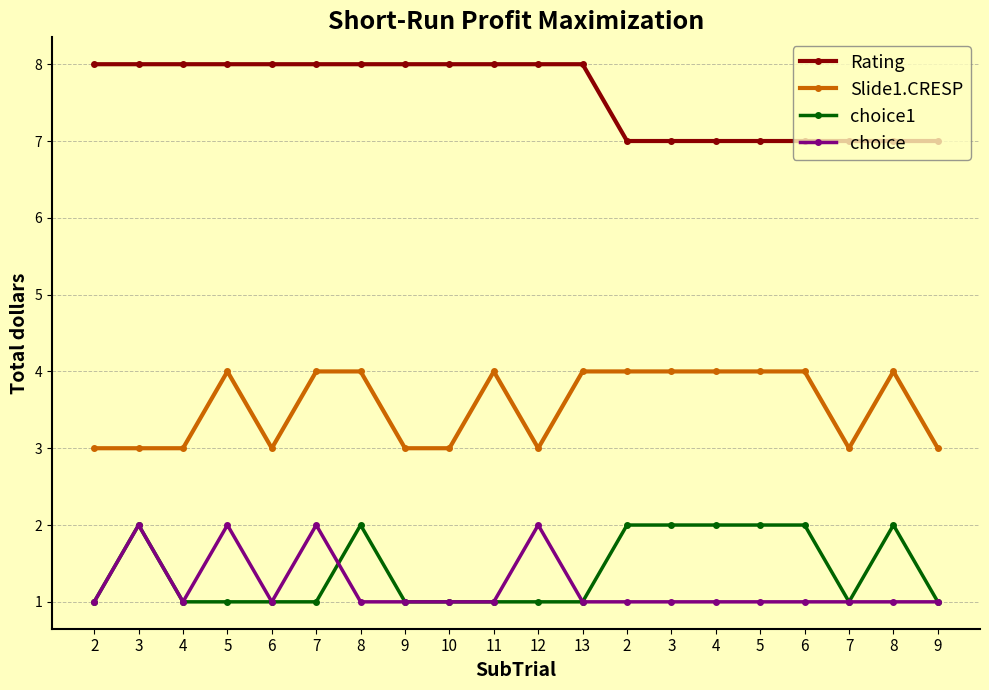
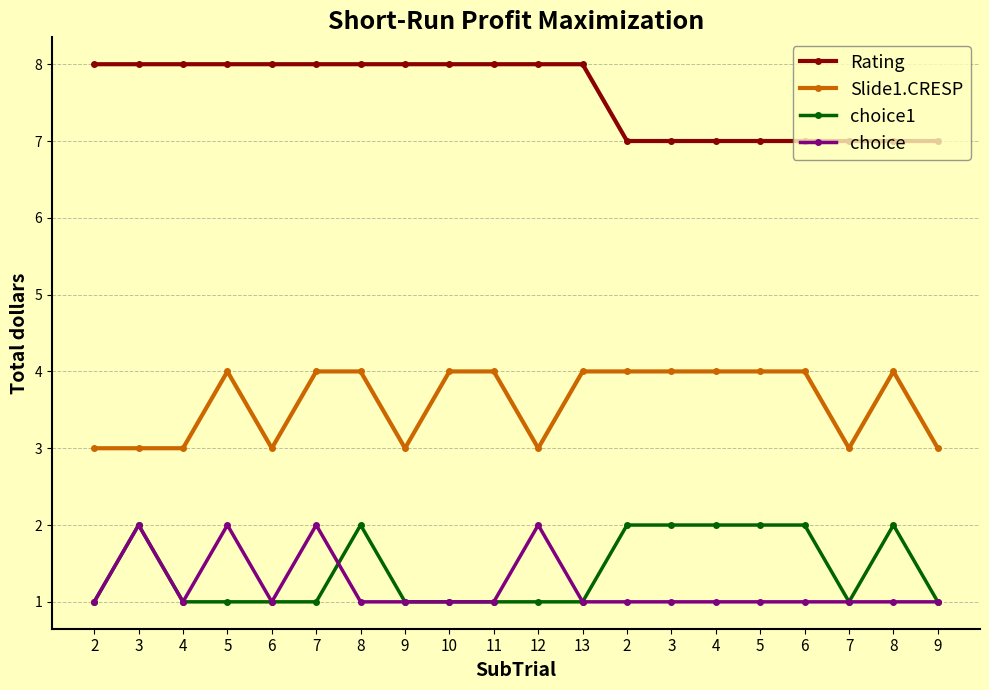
  {
    "Rating": {
      "10": 8,
      "11": 8,
      "12": 8,
      "13": 8
    },
    "Slide1.CRESP": {
-     "10": 3,
+     "10": 4,
      "11": 4,
      "12": 3,
      "13": 4
    },
    "choice1": {
      "12": 1
    },
    "choice": {
      "12": 2
    }
  }
